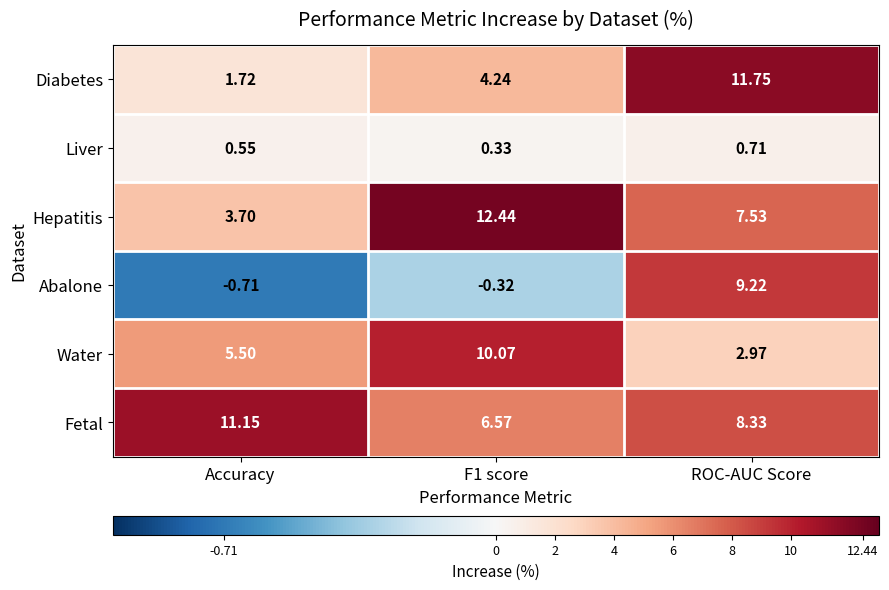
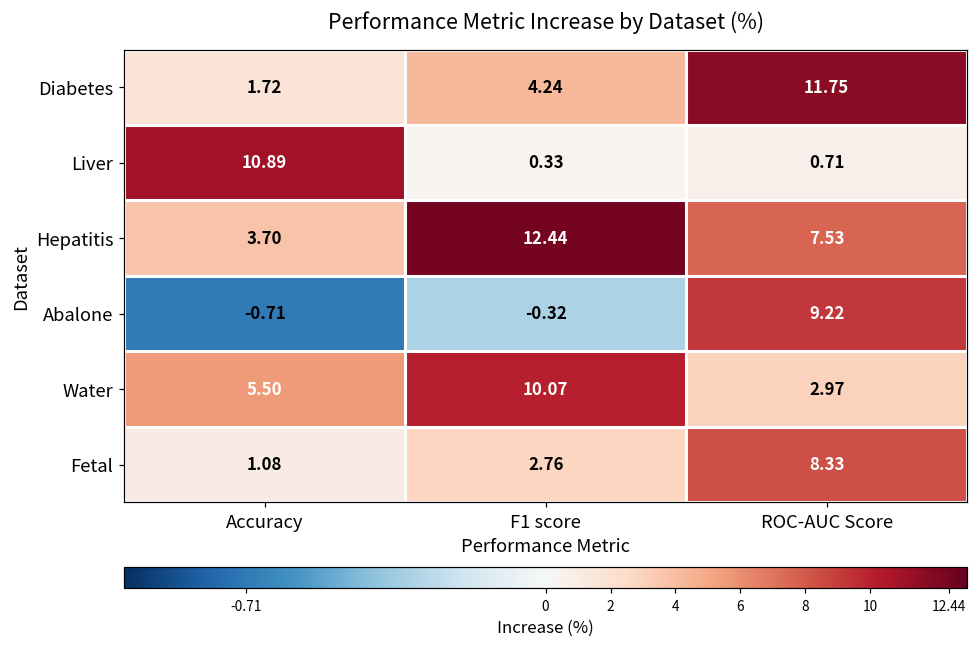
  {
    "Diabetes": {
      "Accuracy": 1.72,
      "F1 score": 4.24,
      "ROC-AUC Score": 11.75
    },
    "Liver": {
-     "Accuracy": 0.55,
+     "Accuracy": 10.89,
      "F1 score": 0.33,
      "ROC-AUC Score": 0.71
    },
    "Hepatitis": {
      "Accuracy": 3.70,
      "F1 score": 12.44,
      "ROC-AUC Score": 7.53
    },
    "Abalone": {
      "Accuracy": -0.71,
      "F1 score": -0.32,
      "ROC-AUC Score": 9.22
    },
    "Water": {
      "Accuracy": 5.50,
      "F1 score": 10.07,
      "ROC-AUC Score": 2.97
    },
    "Fetal": {
-     "Accuracy": 11.15,
-     "F1 score": 6.57,
+     "Accuracy": 1.08,
+     "F1 score": 2.76,
      "ROC-AUC Score": 8.33
    }
  }
